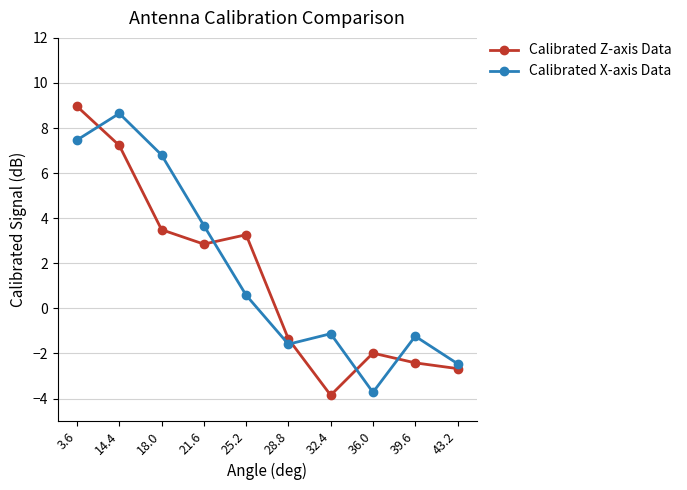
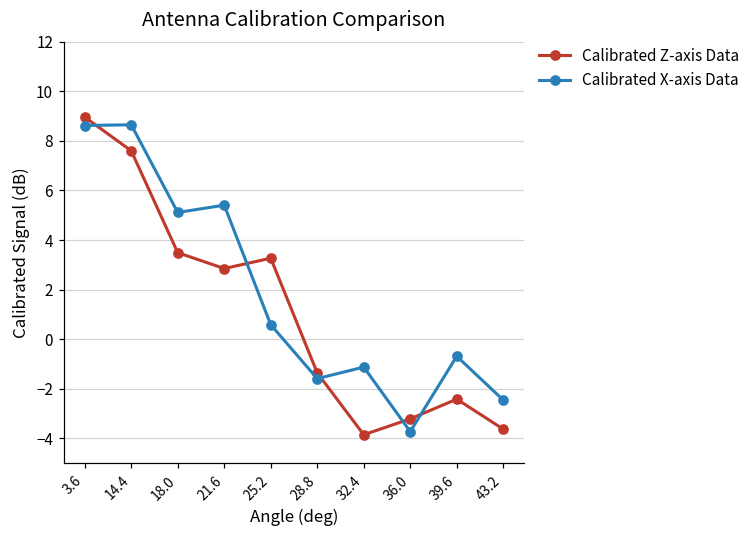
  {
    "Calibrated Z-axis Data": {
      "3.6": 9.0,
-     "14.4": 7.2,
+     "14.4": 7.6,
      "18.0": 3.5,
      "21.6": 2.9,
      "25.2": 3.3,
      "28.8": -1.4,
      "32.4": -3.9,
-     "36.0": -2.0,
+     "36.0": -3.2,
      "39.6": -2.4,
-     "43.2": -2.7
+     "43.2": -3.6
    },
    "Calibrated X-axis Data": {
-     "3.6": 7.5,
+     "3.6": 8.6,
      "14.4": 8.6,
-     "18.0": 6.8,
-     "21.6": 3.7,
+     "18.0": 5.1,
+     "21.6": 5.4,
      "25.2": 0.6,
      "28.8": -1.6,
      "32.4": -1.1,
      "36.0": -3.7,
-     "39.6": -1.2,
+     "39.6": -0.7,
      "43.2": -2.5
    }
  }
